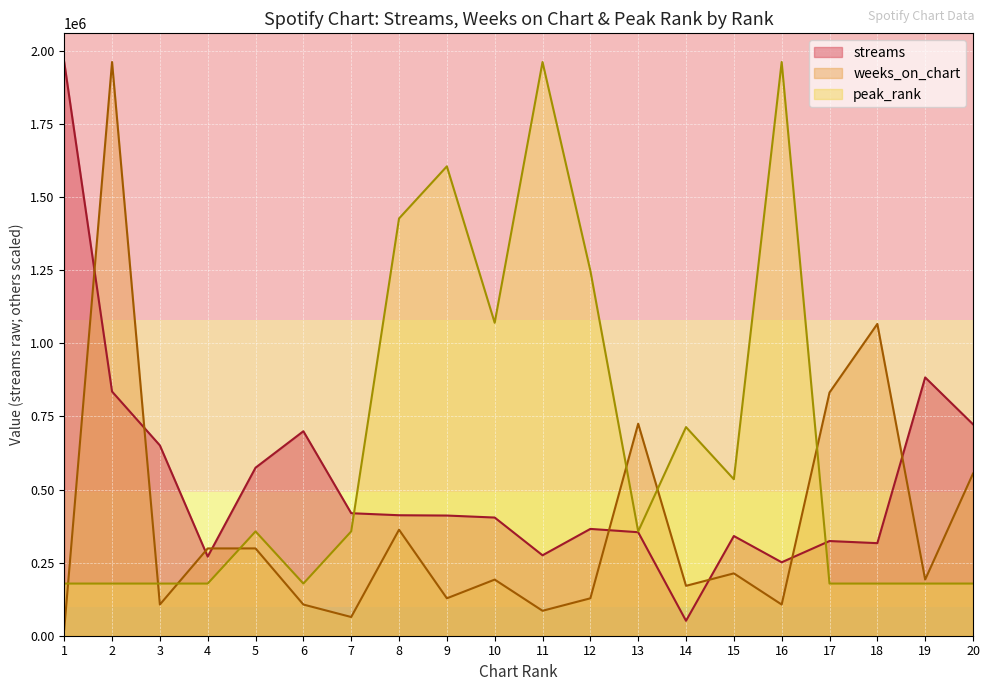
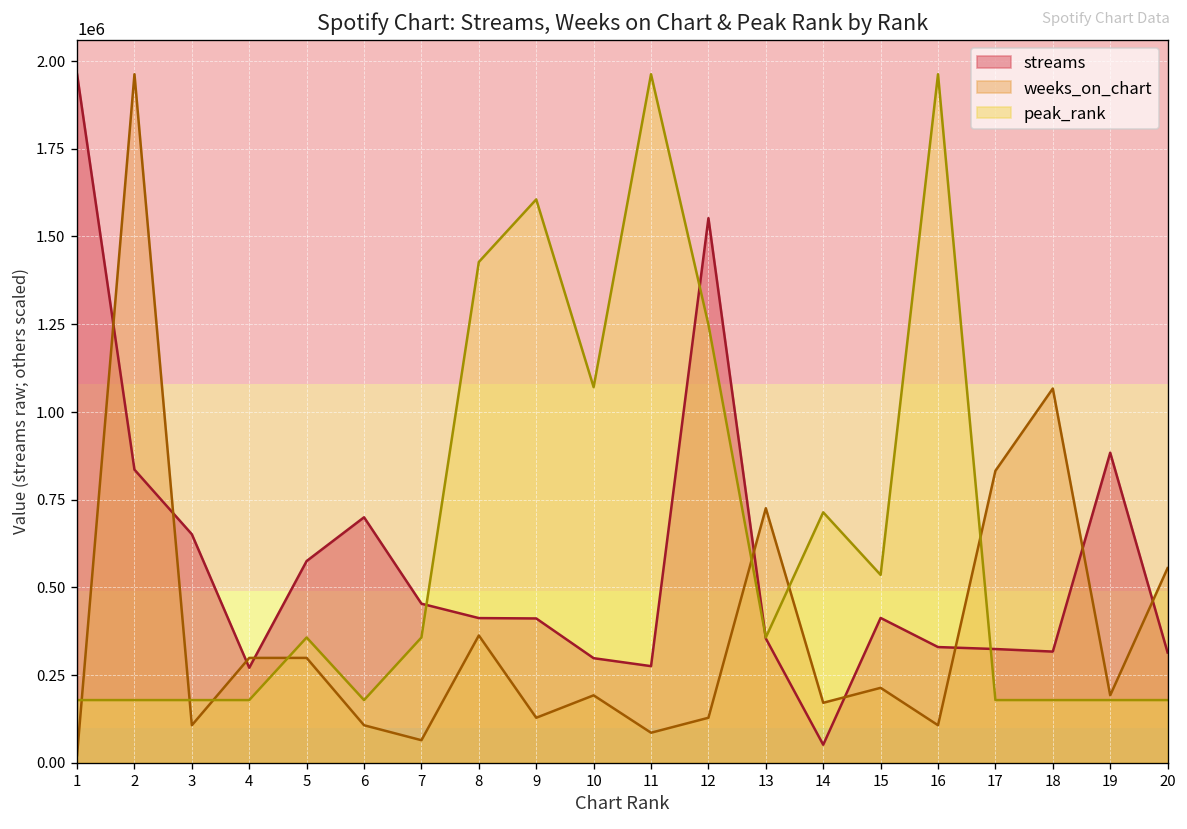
  {
    "streams": {
      "1": 1960000,
      "2": 840000,
      "3": 650000,
      "4": 270000,
      "5": 570000,
      "6": 700000,
-     "7": 420000,
+     "7": 450000,
      "8": 410000,
      "9": 410000,
-     "10": 400000,
+     "10": 300000,
      "11": 280000,
-     "12": 370000,
-     "15": 340000,
-     "16": 250000,
+     "12": 1550000,
+     "15": 410000,
+     "16": 330000,
      "17": 320000,
      "18": 320000,
      "19": 880000,
-     "20": 720000
+     "20": 310000
    }
  }
